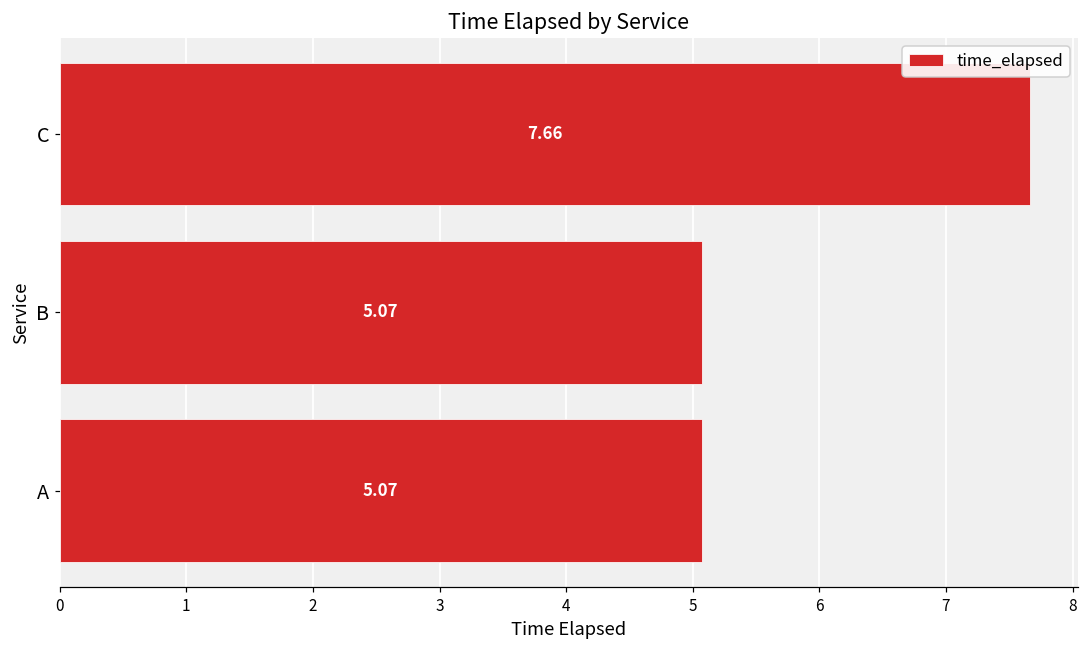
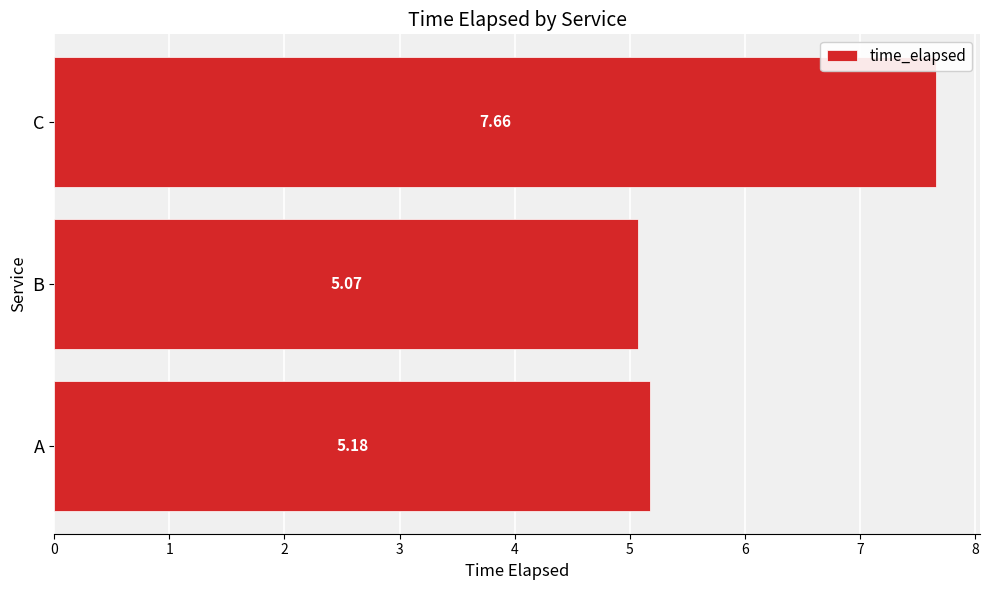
  {
    "C": 7.66,
    "B": 5.07,
-   "A": 5.07
+   "A": 5.18
  }
